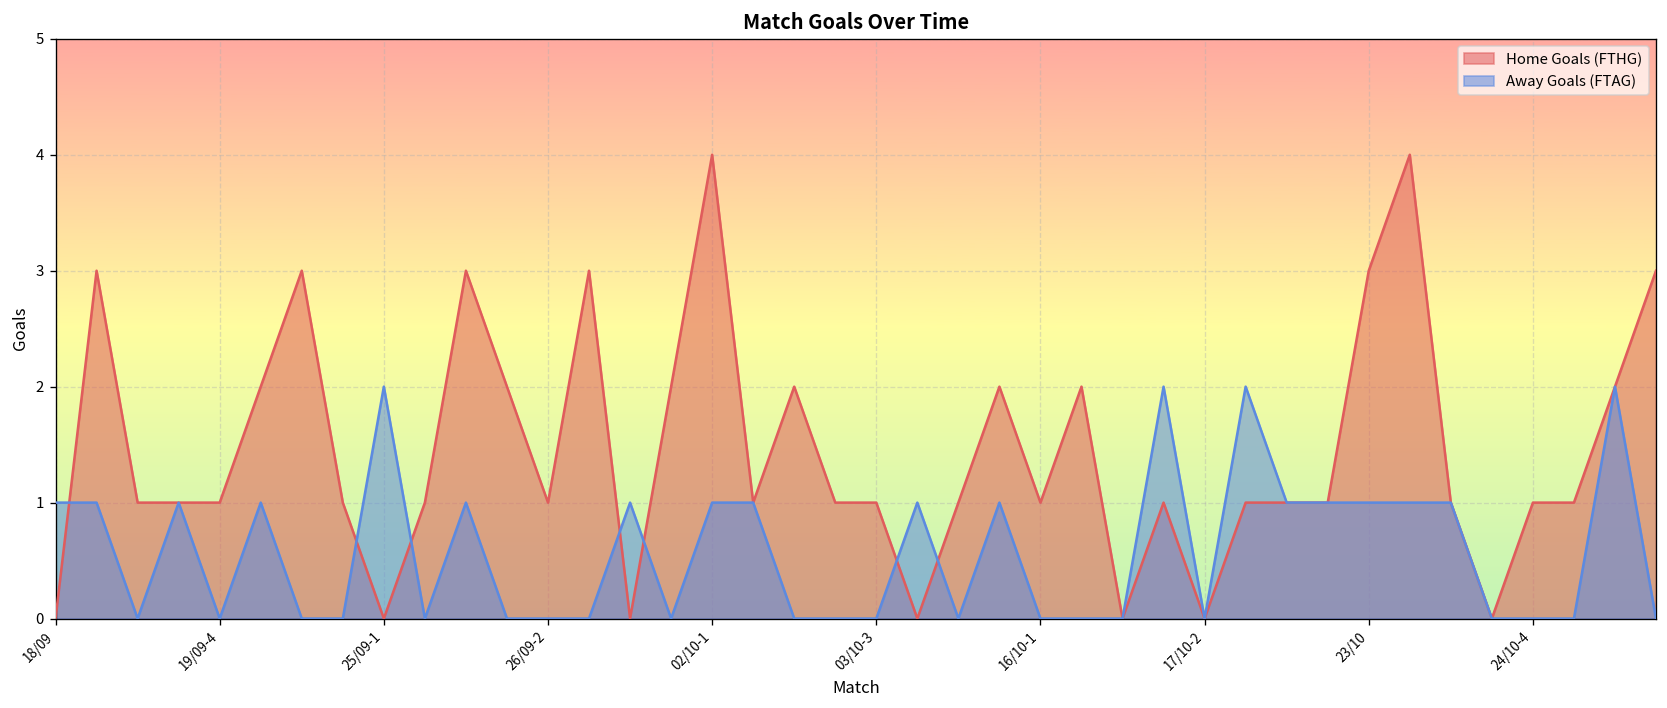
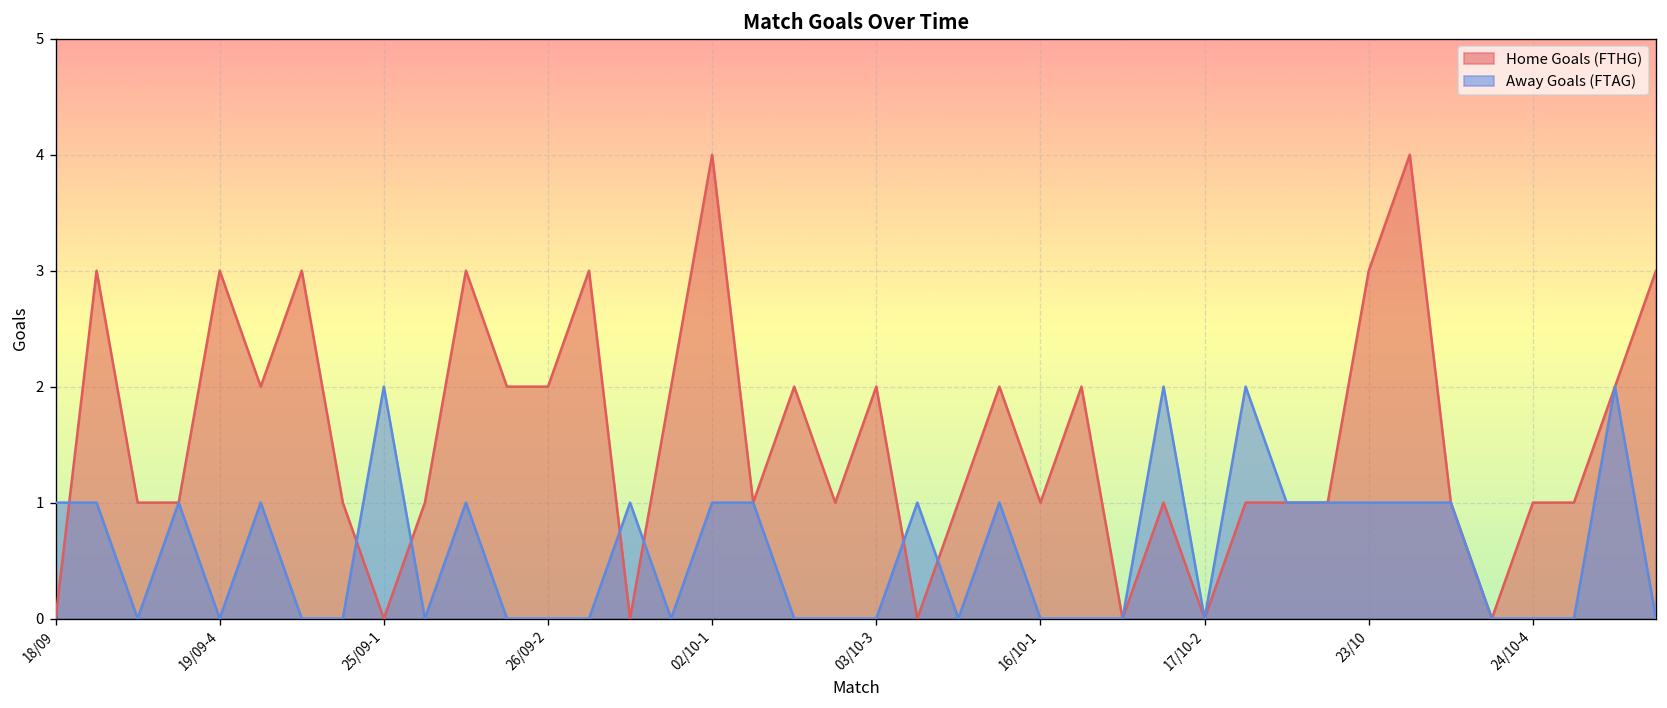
  {
    "Home Goals (FTHG)": {
      "18/09": 0,
-     "19/09-4": 1,
+     "19/09-4": 3,
      "25/09-1": 0,
-     "26/09-2": 1,
+     "26/09-2": 2,
      "02/10-1": 4,
-     "03/10-3": 1,
+     "03/10-3": 2,
      "16/10-1": 1,
      "23/10": 3,
      "24/10-4": 1
    },
    "Away Goals (FTAG)": {
      "18/09": 1,
      "19/09-4": 0,
      "25/09-1": 2,
      "26/09-2": 0,
      "02/10-1": 1,
      "03/10-3": 0,
      "16/10-1": 0,
      "23/10": 1,
      "24/10-4": 0
    }
  }
